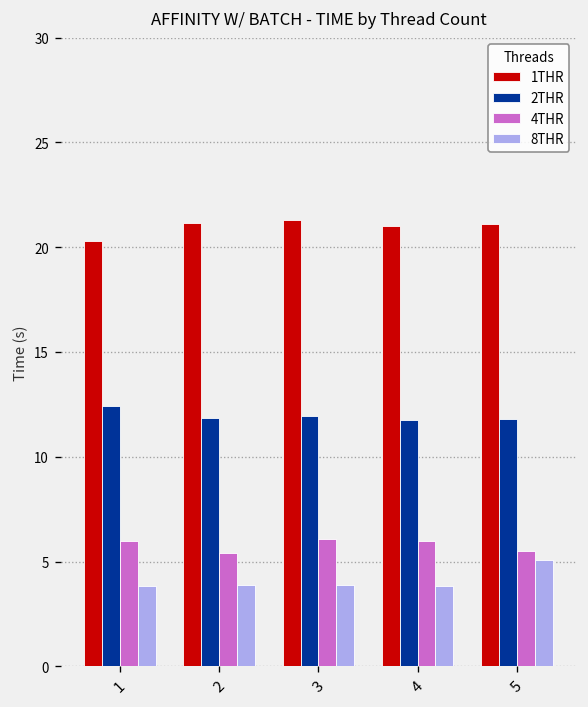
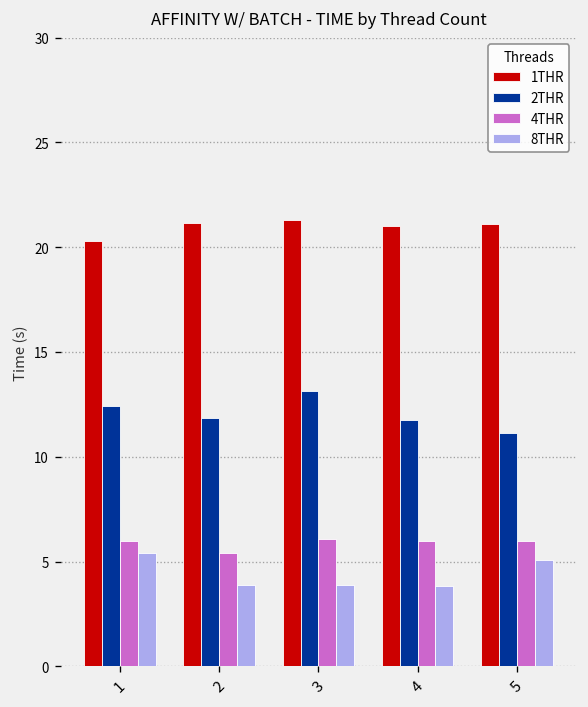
  {
    "1THR": {
      "1": 20.3,
      "2": 21.2,
      "3": 21.3,
      "4": 21.0,
      "5": 21.1
    },
    "2THR": {
      "1": 12.4,
      "2": 11.9,
-     "3": 11.9,
+     "3": 13.2,
      "4": 11.8,
-     "5": 11.8
+     "5": 11.1
    },
    "4THR": {
      "1": 6.0,
      "2": 5.4,
      "3": 6.1,
      "4": 6.0,
-     "5": 5.5
+     "5": 6.0
    },
    "8THR": {
-     "1": 3.8,
+     "1": 5.4,
      "2": 3.9,
      "3": 3.9,
      "4": 3.8,
      "5": 5.1
    }
  }
